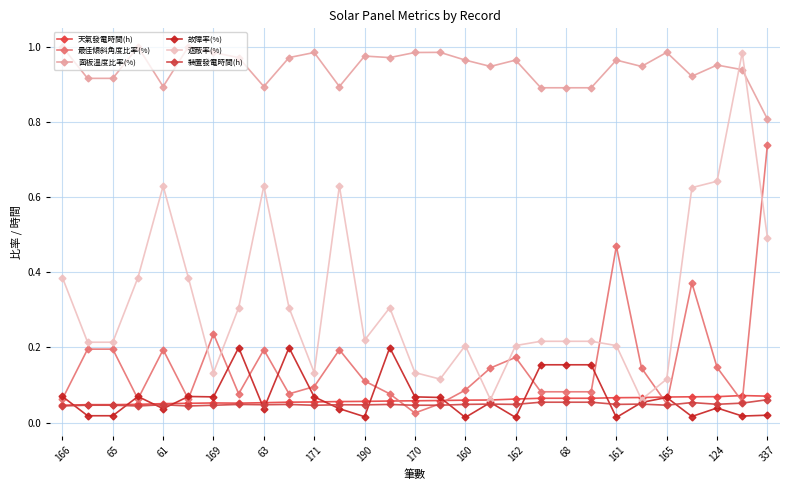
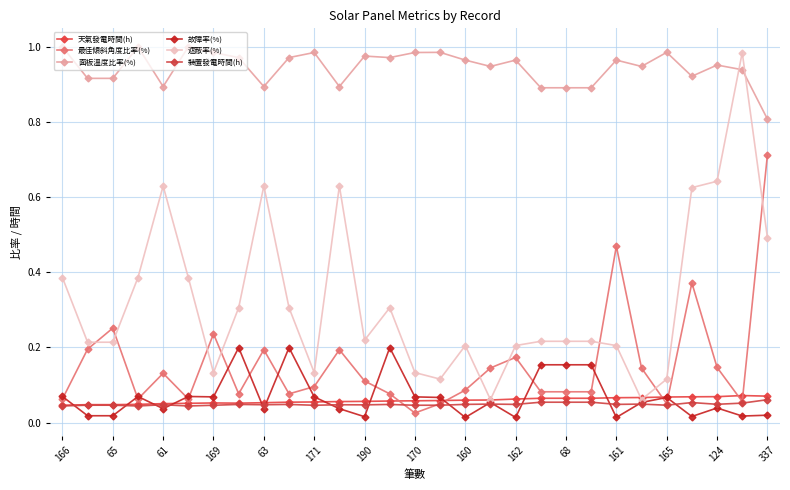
  {
    "最佳傾斜角度比率(%)": {
-     "65": 0.20,
-     "61": 0.19,
+     "65": 0.25,
+     "61": 0.13,
      "169": 0.24,
      "63": 0.19,
      "171": 0.10,
      "190": 0.11,
      "170": 0.03,
      "160": 0.09,
      "162": 0.17,
      "68": 0.08,
      "161": 0.47,
      "124": 0.15,
-     "337": 0.74
+     "337": 0.71
    }
  }
